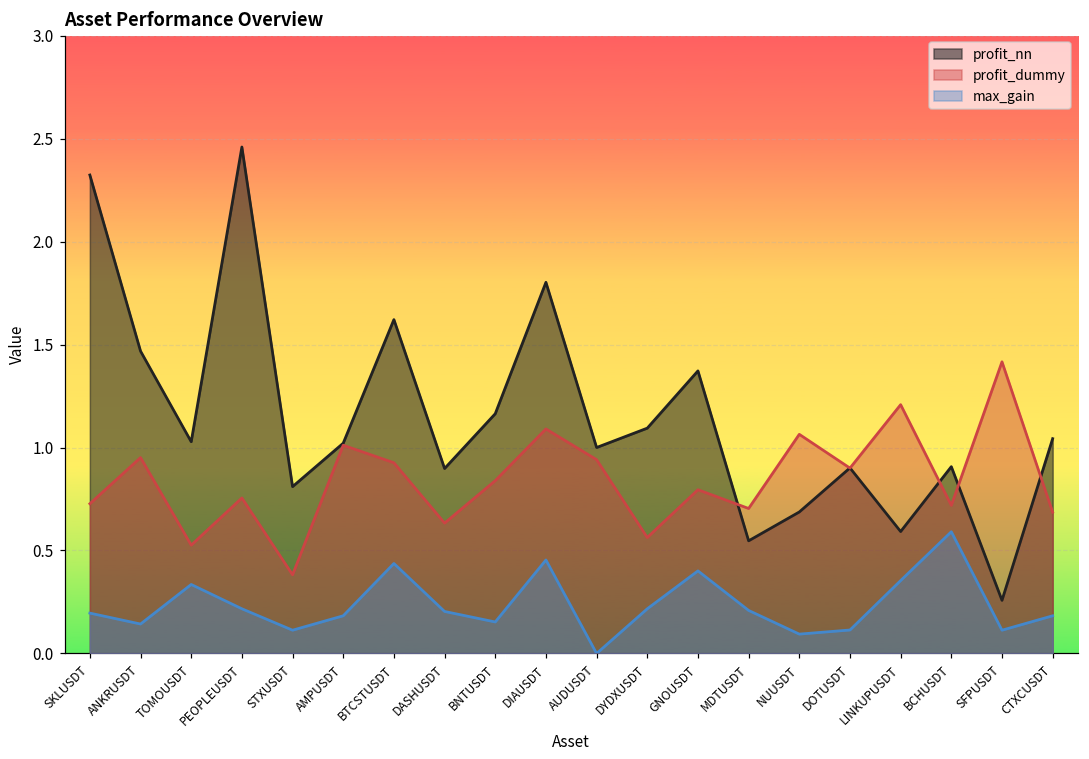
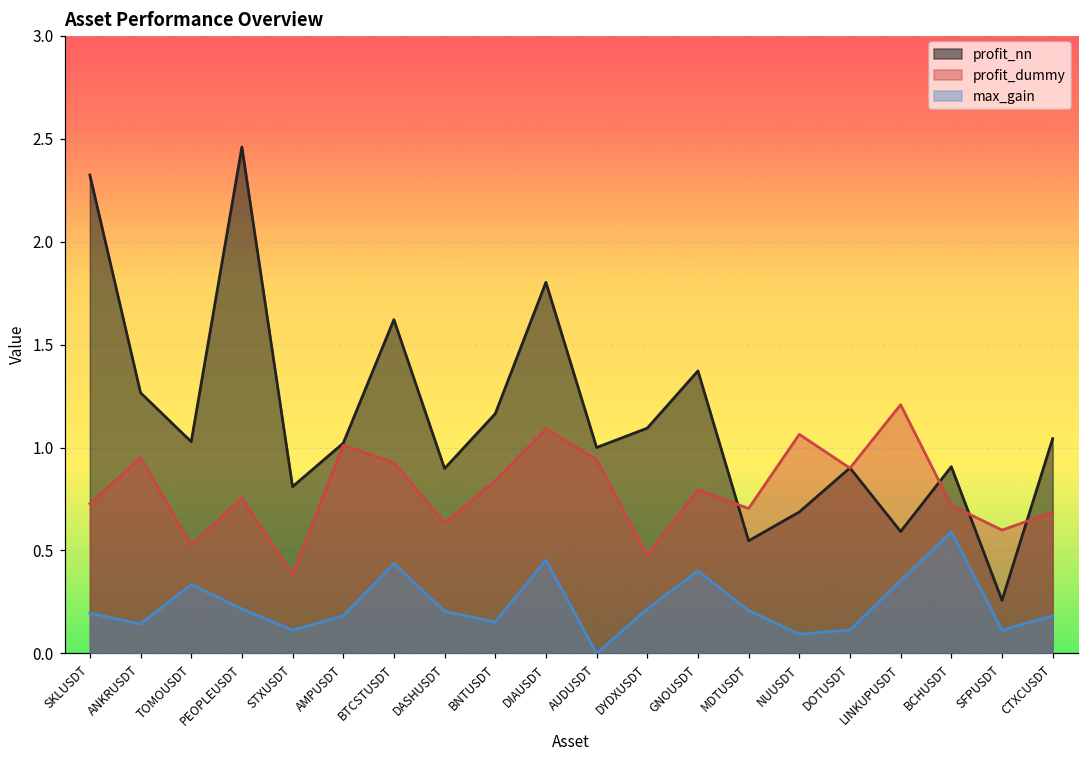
  {
    "profit_nn": {
      "SKLUSDT": 2.32,
-     "ANKRUSDT": 1.47,
+     "ANKRUSDT": 1.27,
      "TOMOUSDT": 1.03,
      "PEOPLEUSDT": 2.46,
      "STXUSDT": 0.81,
      "BTCSTUSDT": 1.62,
      "DASHUSDT": 0.90,
      "BNTUSDT": 1.16,
      "DIAUSDT": 1.80,
      "AUDUSDT": 1.00,
      "DYDXUSDT": 1.09,
      "GNOUSDT": 1.37,
      "MDTUSDT": 0.55,
      "NUUSDT": 0.69,
      "LINKUPUSDT": 0.59,
      "BCHUSDT": 0.91,
      "SFPUSDT": 0.26,
      "CTXCUSDT": 1.04
    },
    "profit_dummy": {
      "SKLUSDT": 0.73,
      "ANKRUSDT": 0.95,
      "TOMOUSDT": 0.53,
      "PEOPLEUSDT": 0.76,
      "STXUSDT": 0.38,
      "BTCSTUSDT": 0.93,
      "DASHUSDT": 0.63,
      "BNTUSDT": 0.84,
      "DIAUSDT": 1.09,
      "AUDUSDT": 0.94,
-     "DYDXUSDT": 0.56,
+     "DYDXUSDT": 0.48,
      "GNOUSDT": 0.80,
      "MDTUSDT": 0.70,
      "NUUSDT": 1.06,
      "LINKUPUSDT": 1.21,
      "BCHUSDT": 0.72,
-     "SFPUSDT": 1.42,
+     "SFPUSDT": 0.60,
      "CTXCUSDT": 0.69
    },
    "max_gain": {
      "SKLUSDT": 0.20,
      "ANKRUSDT": 0.14,
      "TOMOUSDT": 0.34,
      "PEOPLEUSDT": 0.22,
      "STXUSDT": 0.11,
      "AMPUSDT": 0.18,
      "BTCSTUSDT": 0.44,
      "DASHUSDT": 0.20,
      "BNTUSDT": 0.15,
      "DIAUSDT": 0.45,
      "AUDUSDT": 0.00,
      "DYDXUSDT": 0.22,
      "GNOUSDT": 0.40,
      "MDTUSDT": 0.21,
      "NUUSDT": 0.09,
      "DOTUSDT": 0.11,
      "LINKUPUSDT": 0.35,
      "BCHUSDT": 0.59,
      "SFPUSDT": 0.11,
      "CTXCUSDT": 0.18
    }
  }
